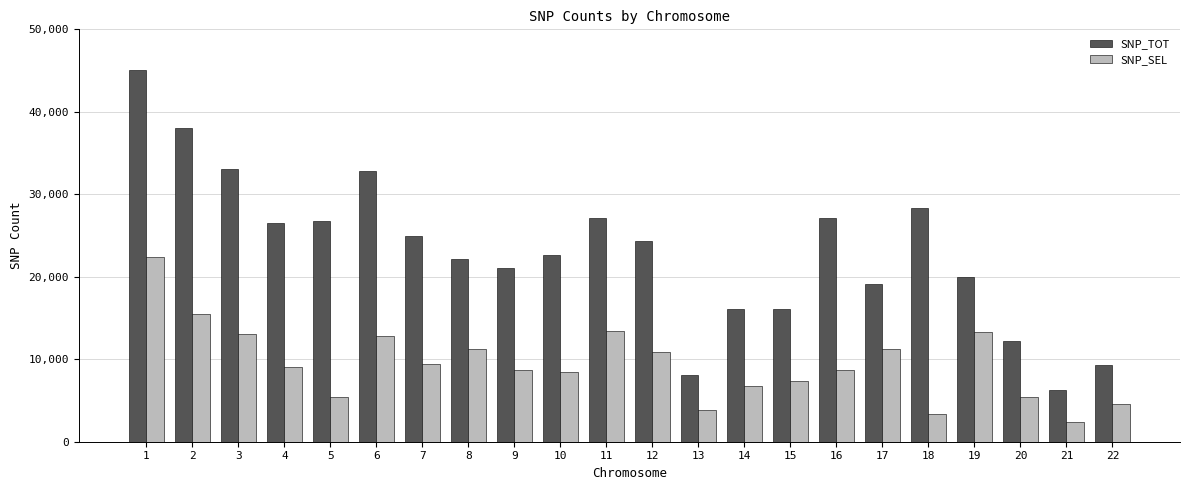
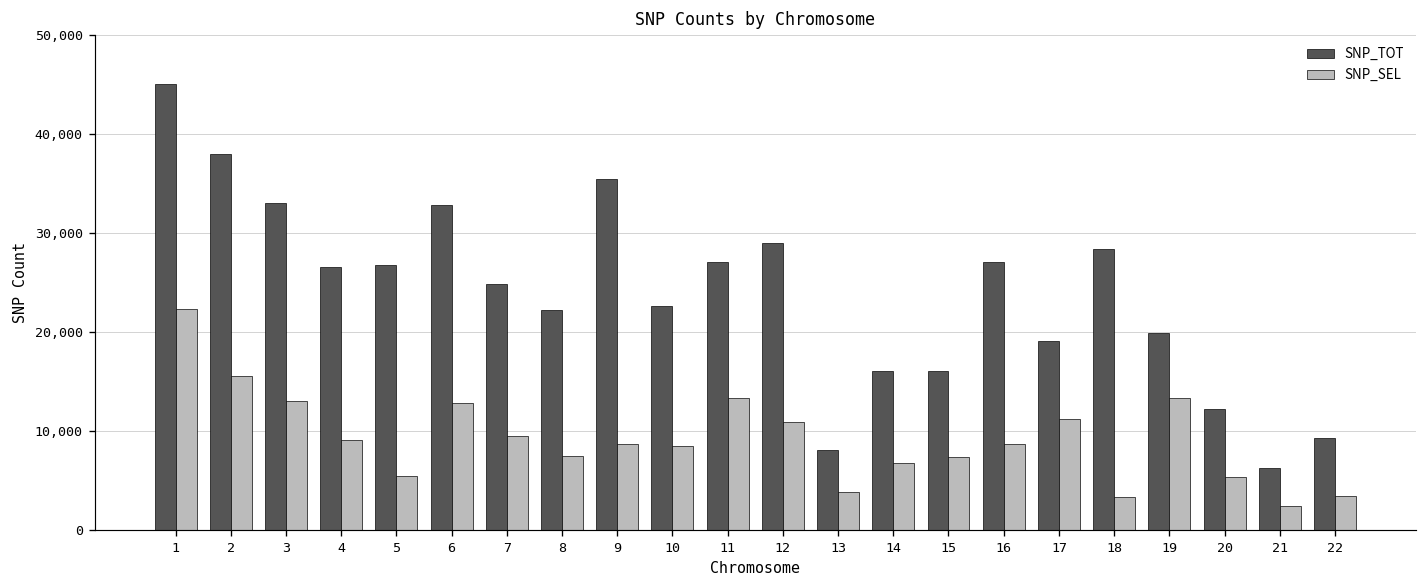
  {
    "SNP_TOT": {
      "1": "45,000",
      "2": "38,000",
      "3": "33,000",
      "4": "27,000",
      "5": "27,000",
      "6": "33,000",
      "7": "25,000",
      "8": "22,000",
-     "9": "21,000",
+     "9": "35,000",
      "10": "23,000",
      "11": "27,000",
-     "12": "24,000",
+     "12": "29,000",
      "13": "8,000",
      "14": "16,000",
      "15": "16,000",
      "16": "27,000",
      "17": "19,000",
      "18": "28,000",
      "19": "20,000",
      "20": "12,000",
      "21": "6,000",
      "22": "9,000"
    },
    "SNP_SEL": {
      "1": "22,000",
      "2": "16,000",
      "3": "13,000",
      "4": "9,000",
      "5": "5,000",
      "6": "13,000",
      "7": "9,000",
-     "8": "11,000",
+     "8": "7,000",
      "9": "9,000",
      "10": "8,000",
      "11": "13,000",
      "12": "11,000",
      "13": "4,000",
      "14": "7,000",
      "15": "7,000",
      "16": "9,000",
      "17": "11,000",
      "18": "3,000",
      "19": "13,000",
      "20": "5,000",
      "21": "2,000",
-     "22": "5,000"
+     "22": "3,000"
    }
  }
